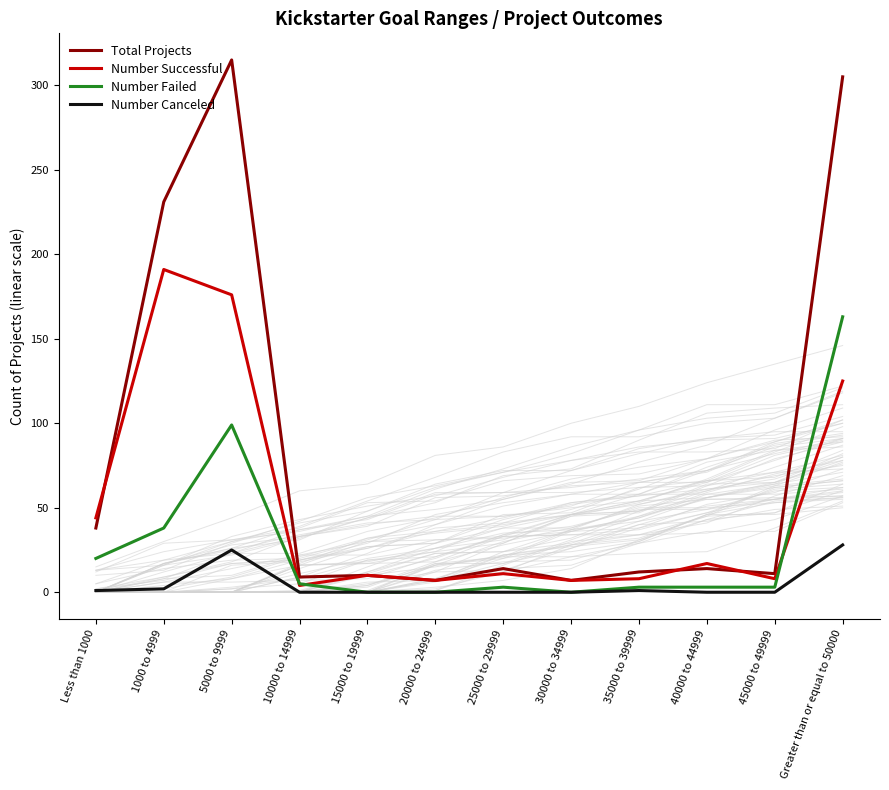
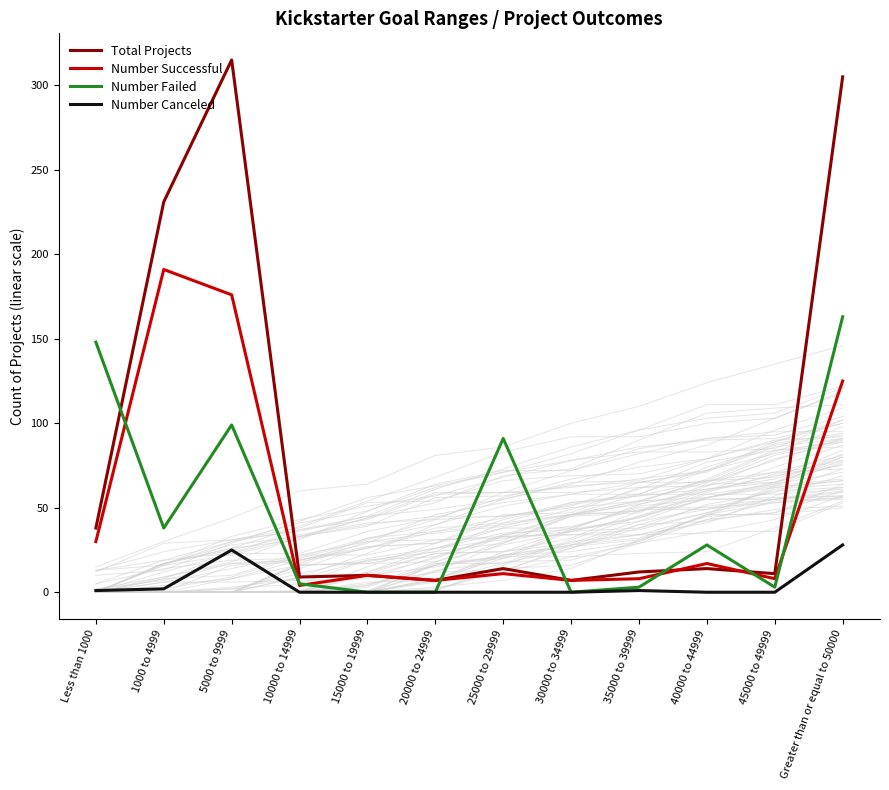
  {
    "Total Projects": {
      "Less than 1000": 38,
      "1000 to 4999": 231,
      "5000 to 9999": 315,
      "35000 to 39999": 12,
      "40000 to 44999": 14,
      "45000 to 49999": 11,
      "Greater than or equal to 50000": 305
    },
    "Number Successful": {
-     "Less than 1000": 44,
+     "Less than 1000": 30,
      "1000 to 4999": 191,
      "5000 to 9999": 176,
      "35000 to 39999": 8,
      "40000 to 44999": 17,
      "45000 to 49999": 8,
      "Greater than or equal to 50000": 125
    },
    "Number Failed": {
-     "Less than 1000": 20,
+     "Less than 1000": 148,
      "1000 to 4999": 38,
      "5000 to 9999": 99,
-     "25000 to 29999": 3,
+     "25000 to 29999": 91,
      "35000 to 39999": 3,
-     "40000 to 44999": 3,
+     "40000 to 44999": 28,
      "45000 to 49999": 3,
      "Greater than or equal to 50000": 163
    },
    "Number Canceled": {
      "25000 to 29999": 0,
      "35000 to 39999": 1,
      "40000 to 44999": 0,
      "45000 to 49999": 0,
      "Greater than or equal to 50000": 28
    }
  }
